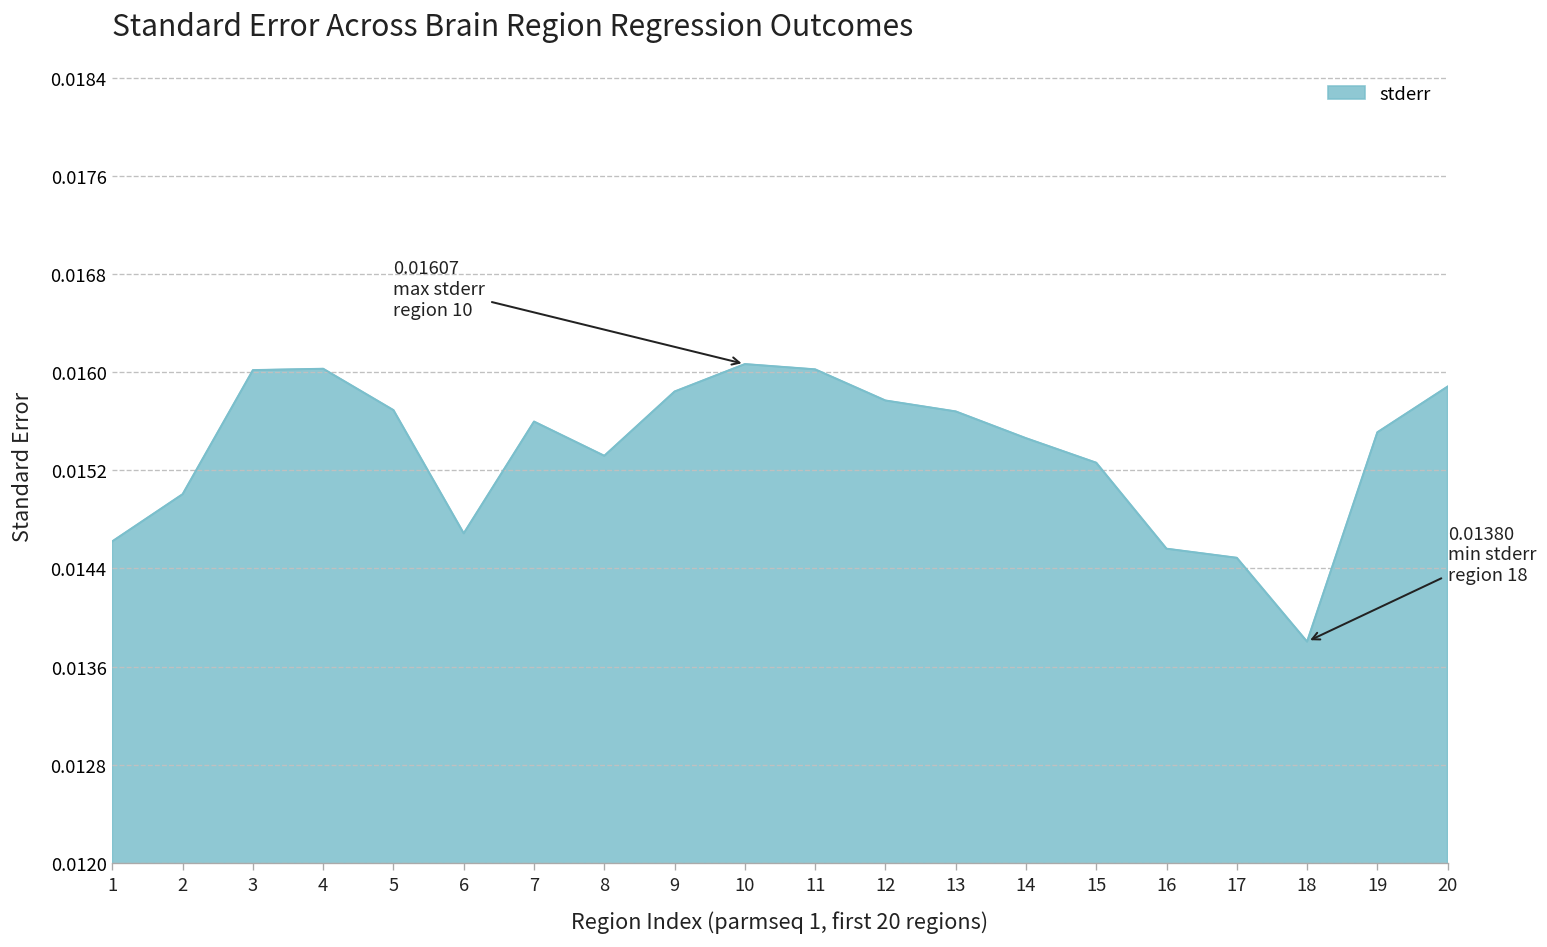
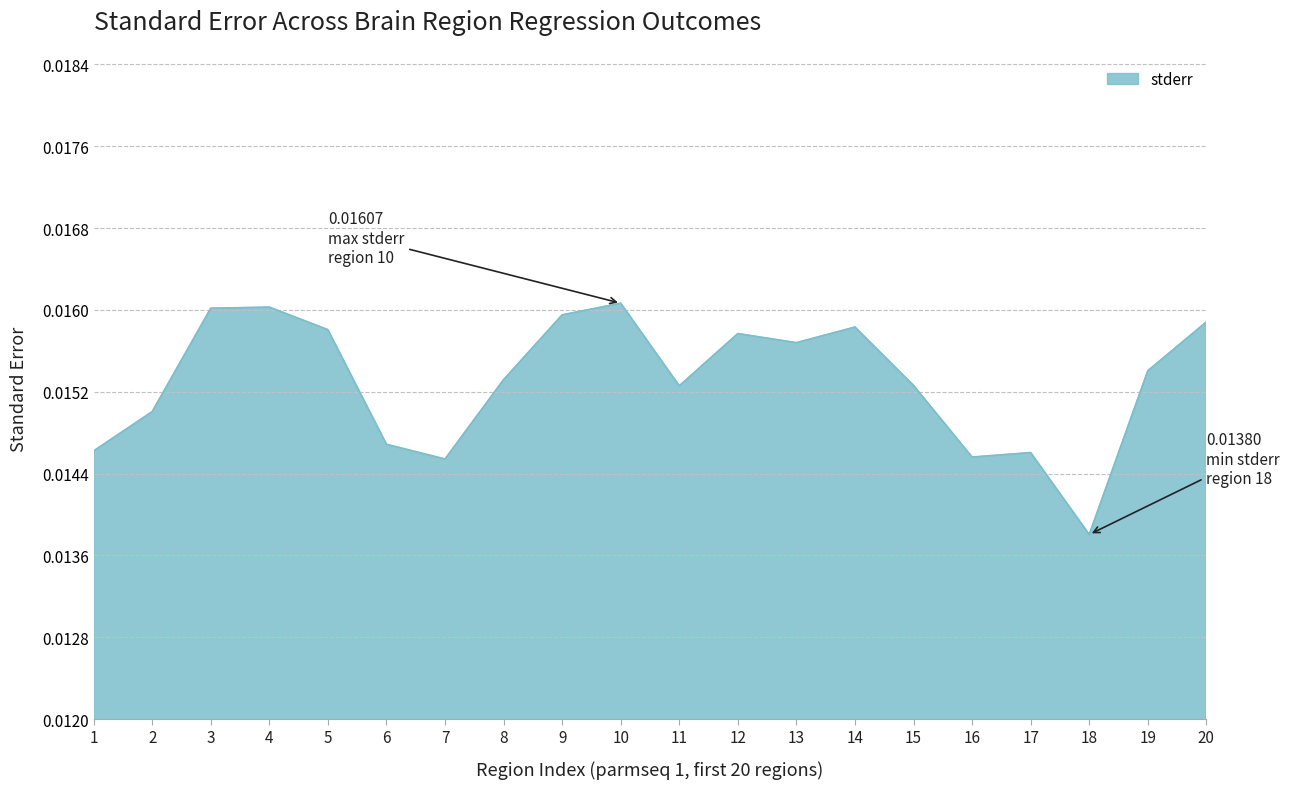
  {
    "1": 0.01462,
    "2": 0.01501,
    "3": 0.01602,
    "4": 0.01603,
-   "5": 0.01569,
+   "5": 0.01581,
    "6": 0.01469,
-   "7": 0.01560,
+   "7": 0.01454,
    "8": 0.01532,
-   "9": 0.01584,
-   "11": 0.01602,
+   "9": 0.01595,
+   "11": 0.01526,
    "12": 0.01577,
    "13": 0.01568,
-   "14": 0.01546,
+   "14": 0.01583,
    "15": 0.01526,
    "16": 0.01456,
-   "17": 0.01449,
-   "19": 0.01551,
+   "17": 0.01461,
+   "19": 0.01540,
    "20": 0.01588
  }
